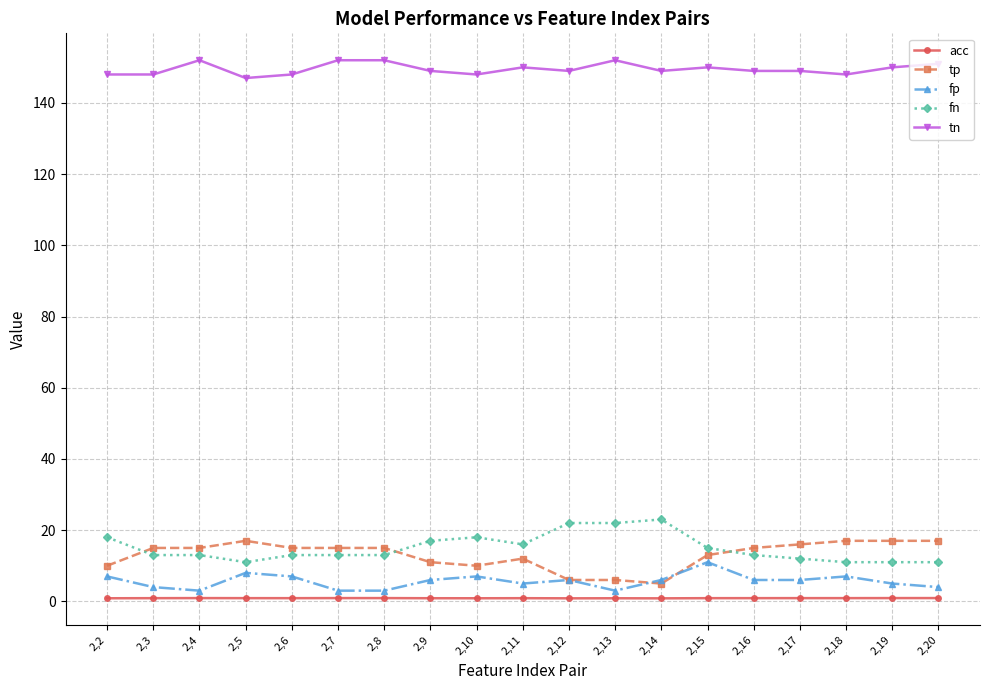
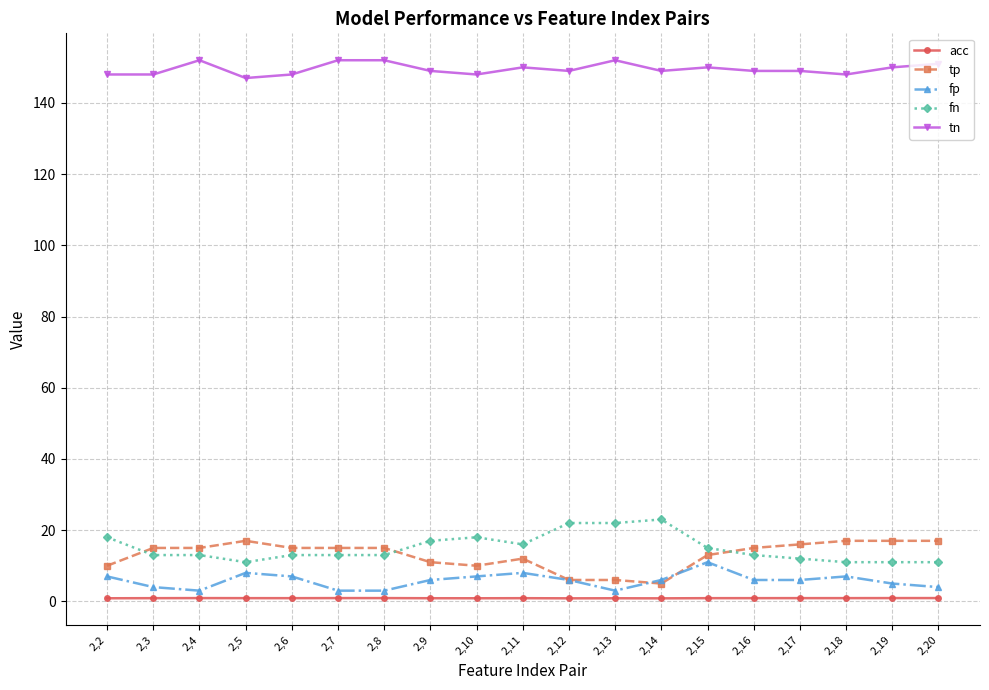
  {
    "fp": {
      "2,2": 7,
      "2,3": 4,
      "2,4": 3,
      "2,5": 8,
      "2,6": 7,
      "2,7": 3,
      "2,8": 3,
      "2,9": 6,
      "2,10": 7,
-     "2,11": 5,
+     "2,11": 8,
      "2,13": 3,
      "2,14": 6,
      "2,15": 11,
      "2,16": 6,
      "2,17": 6,
      "2,18": 7,
      "2,19": 5,
      "2,20": 4
    },
    "fn": {
      "2,2": 18,
      "2,3": 13,
      "2,4": 13,
      "2,5": 11,
      "2,6": 13,
      "2,7": 13,
      "2,8": 13,
      "2,9": 17,
      "2,10": 18,
      "2,11": 16,
      "2,12": 22,
      "2,13": 22,
      "2,14": 23,
      "2,15": 15,
      "2,16": 13,
      "2,17": 12,
      "2,18": 11,
      "2,19": 11,
      "2,20": 11
    },
    "tn": {
      "2,2": 148,
      "2,3": 148,
      "2,4": 152,
      "2,5": 147,
      "2,6": 148,
      "2,7": 152,
      "2,8": 152,
      "2,9": 149,
      "2,10": 148,
      "2,11": 150,
      "2,12": 149,
      "2,13": 152,
      "2,14": 149,
      "2,15": 150,
      "2,16": 149,
      "2,17": 149,
      "2,18": 148,
      "2,19": 150
    }
  }
